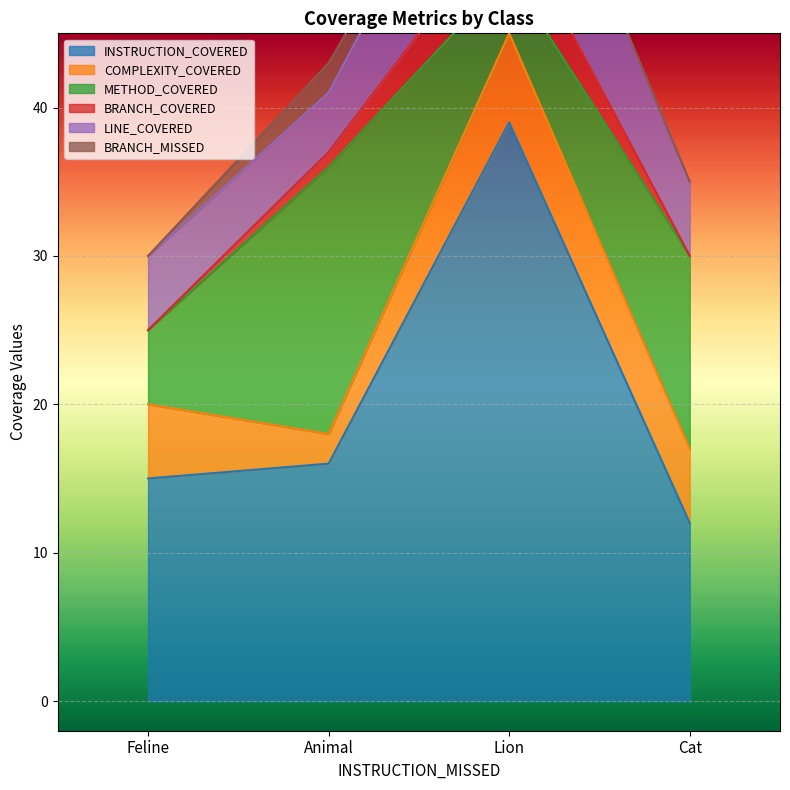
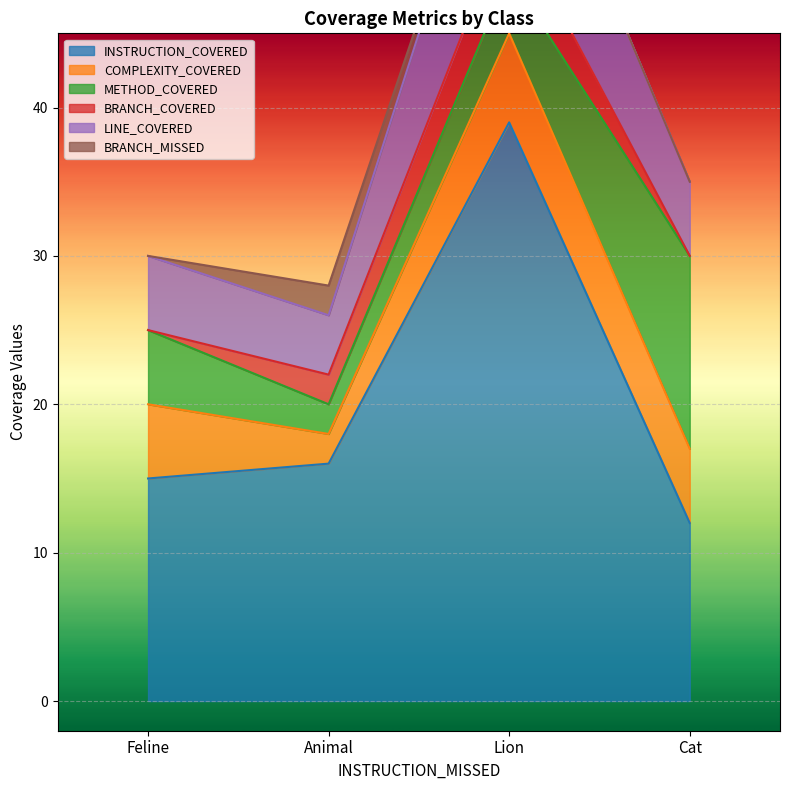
  {
    "INSTRUCTION_COVERED": {
      "Feline": 15,
      "Animal": 16,
      "Lion": 39,
      "Cat": 12
    },
    "COMPLEXITY_COVERED": {
      "Feline": 5,
      "Animal": 2,
      "Lion": 6,
      "Cat": 5
    },
    "METHOD_COVERED": {
-     "Animal": 18
+     "Animal": 2
    },
    "BRANCH_COVERED": {
-     "Animal": 1
+     "Animal": 2
    },
    "LINE_COVERED": {
      "Animal": 4
    },
    "BRANCH_MISSED": {
      "Animal": 2
    }
  }
